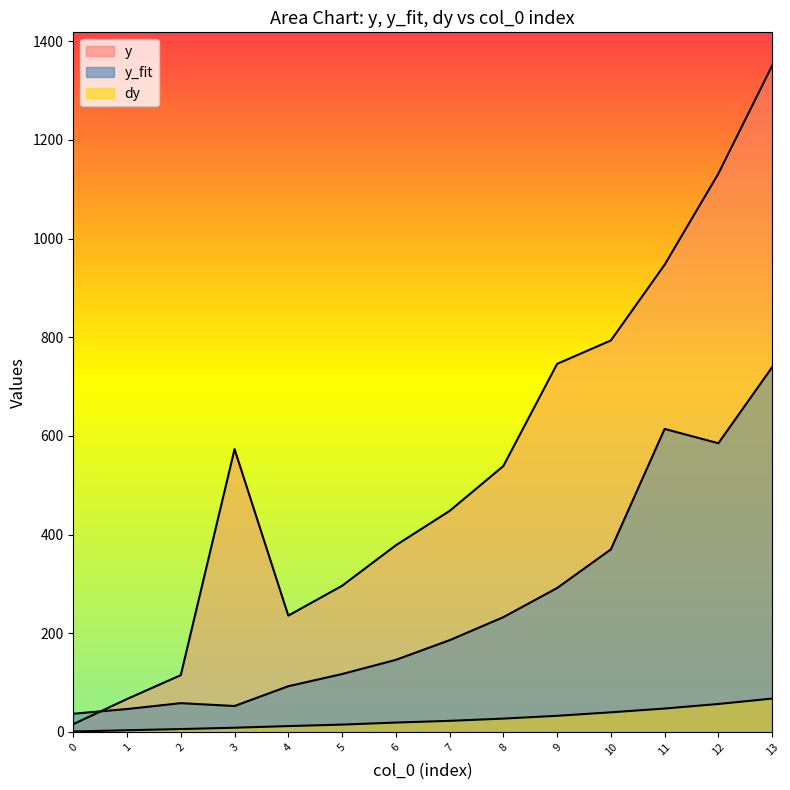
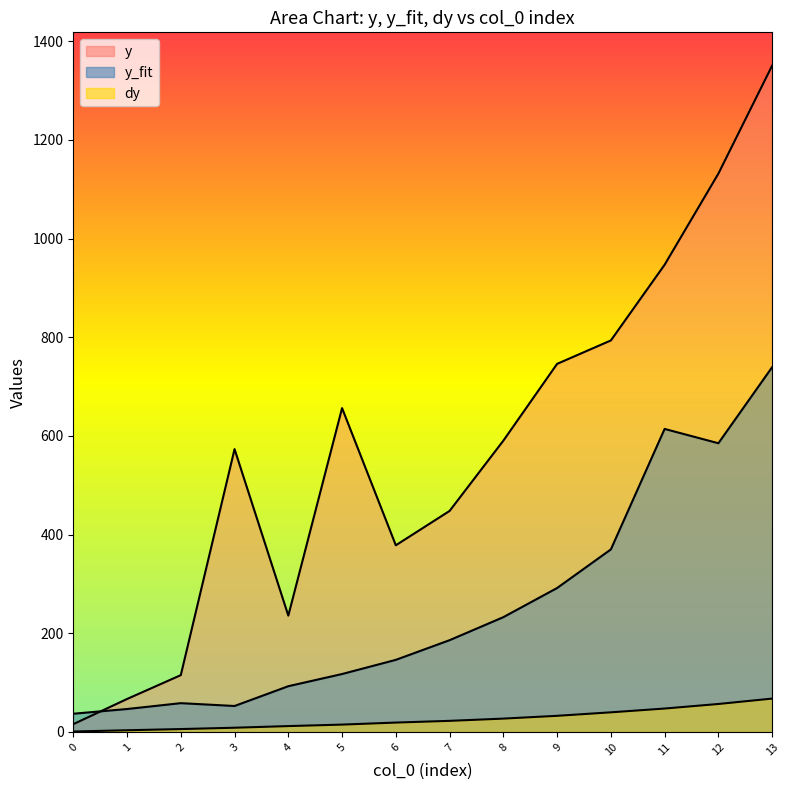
  {
    "y": {
      "0": 20,
      "1": 70,
      "2": 120,
      "3": 570,
      "4": 240,
-     "5": 300,
+     "5": 660,
      "6": 380,
      "7": 450,
-     "8": 540,
+     "8": 590,
      "9": 750,
      "10": 790,
      "11": 950,
      "12": 1130,
      "13": 1350
    },
    "y_fit": {
      "0": 40,
      "1": 50,
      "2": 60,
      "3": 50,
      "4": 90,
      "5": 120,
      "6": 150,
      "7": 190,
      "8": 230,
      "9": 290,
      "10": 370,
      "11": 610,
      "12": 590,
      "13": 740
    },
    "dy": {
      "0": 0,
      "1": 0,
      "2": 10,
      "3": 10,
      "4": 10,
      "5": 10,
      "6": 20,
      "7": 20,
      "8": 30,
      "9": 30,
      "10": 40,
      "11": 50,
      "12": 60,
      "13": 70
    }
  }
